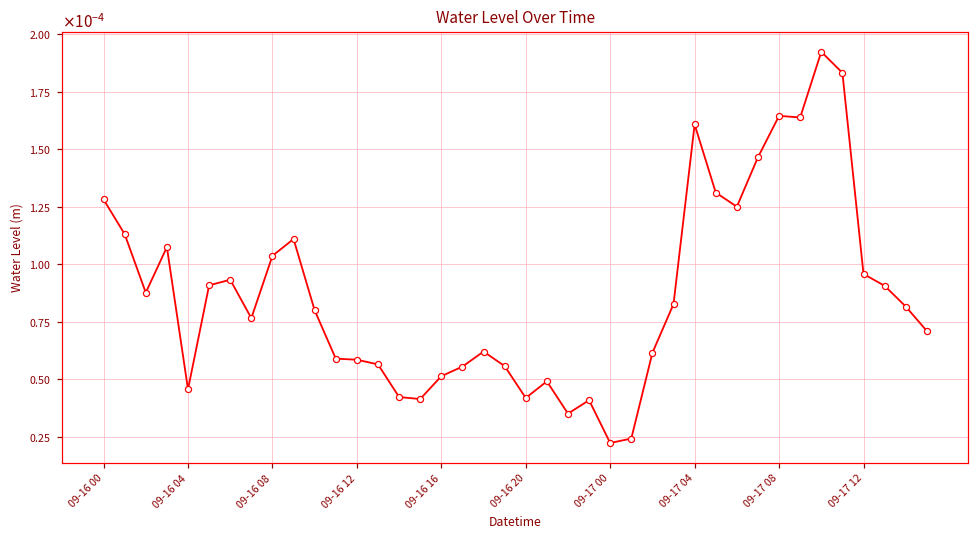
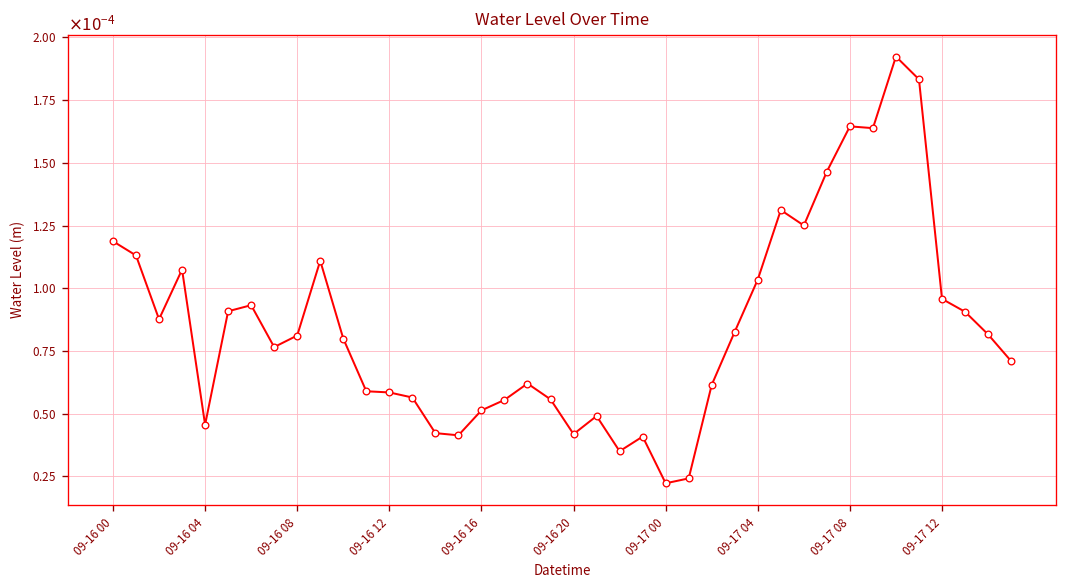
  {
-   "09-16 00": 0.000128,
+   "09-16 00": 0.000119,
    "09-16 04": 0.000046,
-   "09-16 08": 0.000104,
+   "09-16 08": 0.000081,
    "09-16 12": 0.000058,
    "09-16 16": 0.000051,
    "09-16 20": 0.000042,
    "09-17 00": 0.000022,
-   "09-17 04": 0.000161,
+   "09-17 04": 0.000103,
    "09-17 08": 0.000165,
    "09-17 12": 0.000096
  }
